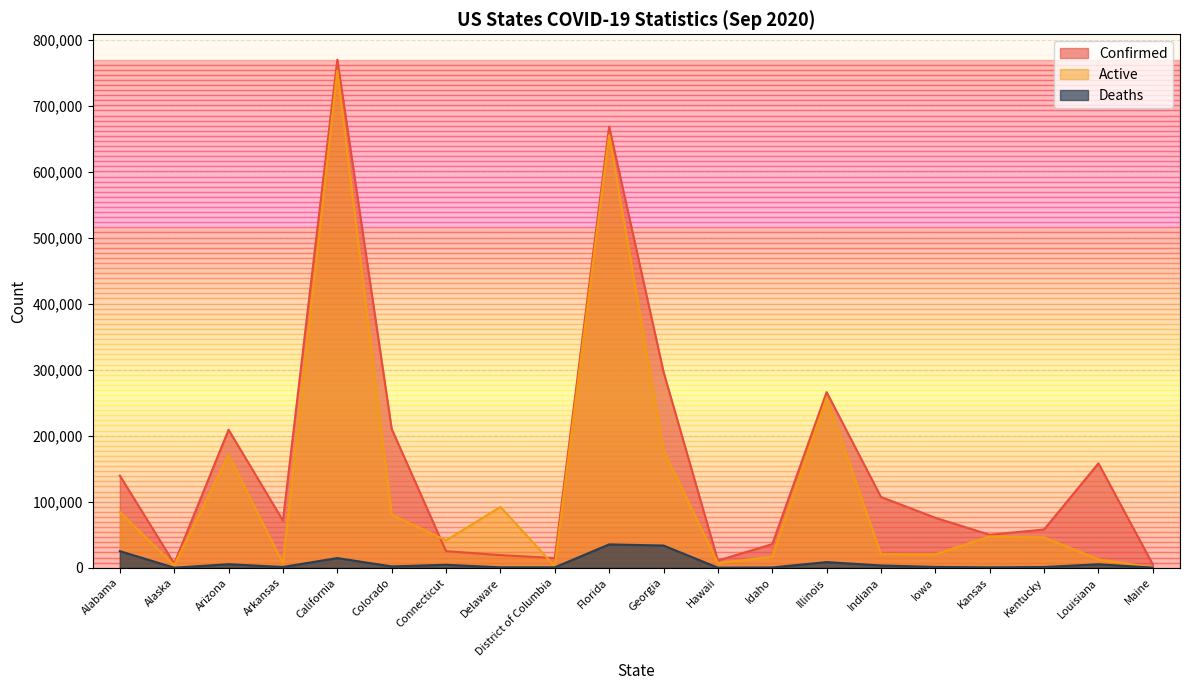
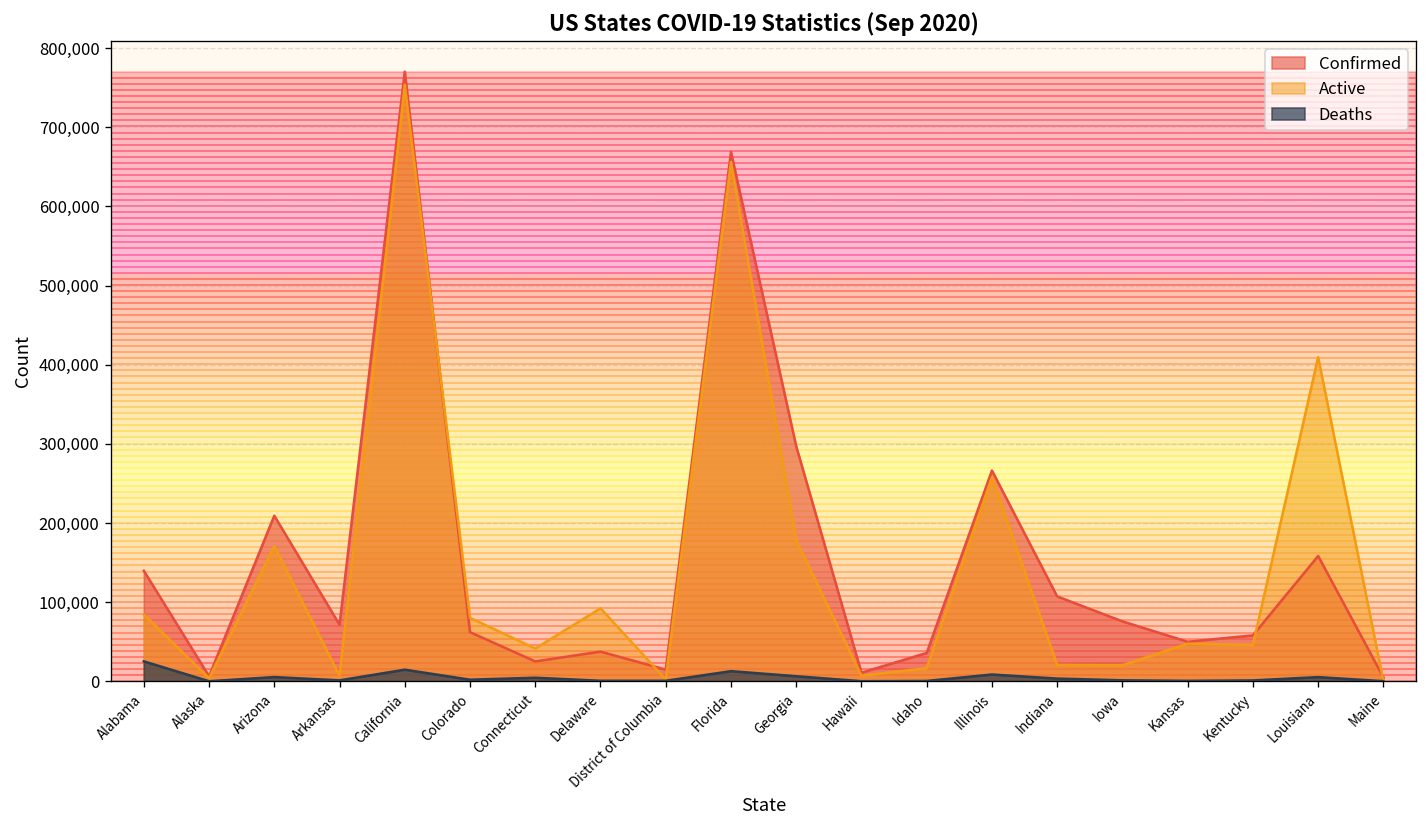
  {
    "Confirmed": {
      "Alabama": "140,000",
      "Arizona": "210,000",
      "Arkansas": "70,000",
      "California": "770,000",
-     "Colorado": "210,000",
+     "Colorado": "60,000",
      "Connecticut": "30,000",
-     "Delaware": "20,000",
+     "Delaware": "40,000",
      "District of Columbia": "10,000",
      "Florida": "670,000",
      "Georgia": "300,000",
      "Idaho": "40,000",
      "Illinois": "270,000",
      "Indiana": "110,000",
      "Iowa": "80,000",
      "Kentucky": "60,000",
      "Louisiana": "160,000",
      "Maine": "0"
    },
    "Active": {
      "Alabama": "80,000",
      "Arizona": "170,000",
      "Arkansas": "10,000",
      "California": "750,000",
      "Colorado": "80,000",
      "Connecticut": "40,000",
      "Delaware": "90,000",
      "Florida": "660,000",
      "Georgia": "180,000",
      "Idaho": "20,000",
      "Illinois": "260,000",
      "Indiana": "20,000",
      "Iowa": "20,000",
      "Kentucky": "50,000",
-     "Louisiana": "10,000"
+     "Louisiana": "410,000"
    },
    "Deaths": {
      "Alabama": "30,000",
      "Alaska": "0",
      "Arizona": "10,000",
      "Arkansas": "0",
      "California": "10,000",
      "Colorado": "0",
      "Connecticut": "0",
      "Delaware": "0",
-     "Florida": "40,000",
-     "Georgia": "30,000",
+     "Florida": "10,000",
+     "Georgia": "10,000",
      "Hawaii": "0",
      "Idaho": "0",
      "Illinois": "10,000",
      "Indiana": "0",
      "Iowa": "0",
      "Kansas": "0",
      "Kentucky": "0",
      "Louisiana": "10,000"
    }
  }
